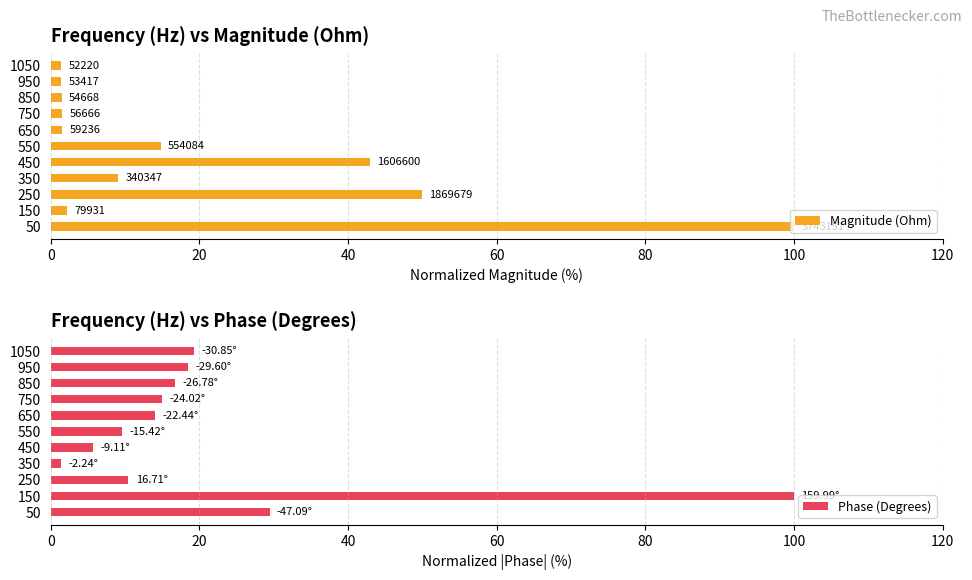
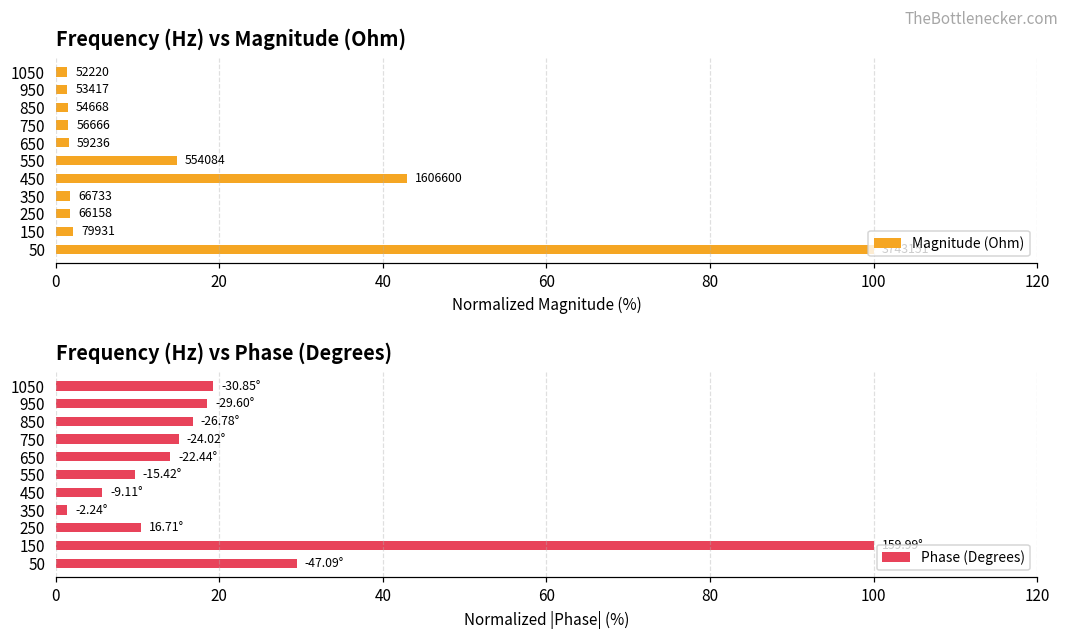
  {
    "Frequency (Hz) vs Magnitude (Ohm)": {
-     "350": 340347,
-     "250": 1869679
+     "350": 66733,
+     "250": 66158
    }
  }
